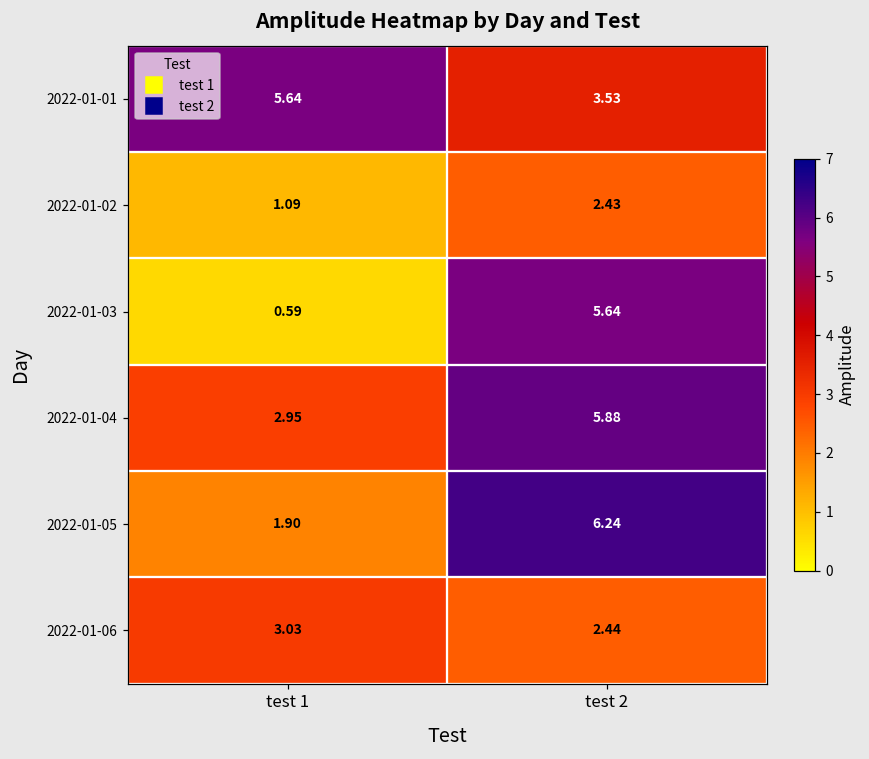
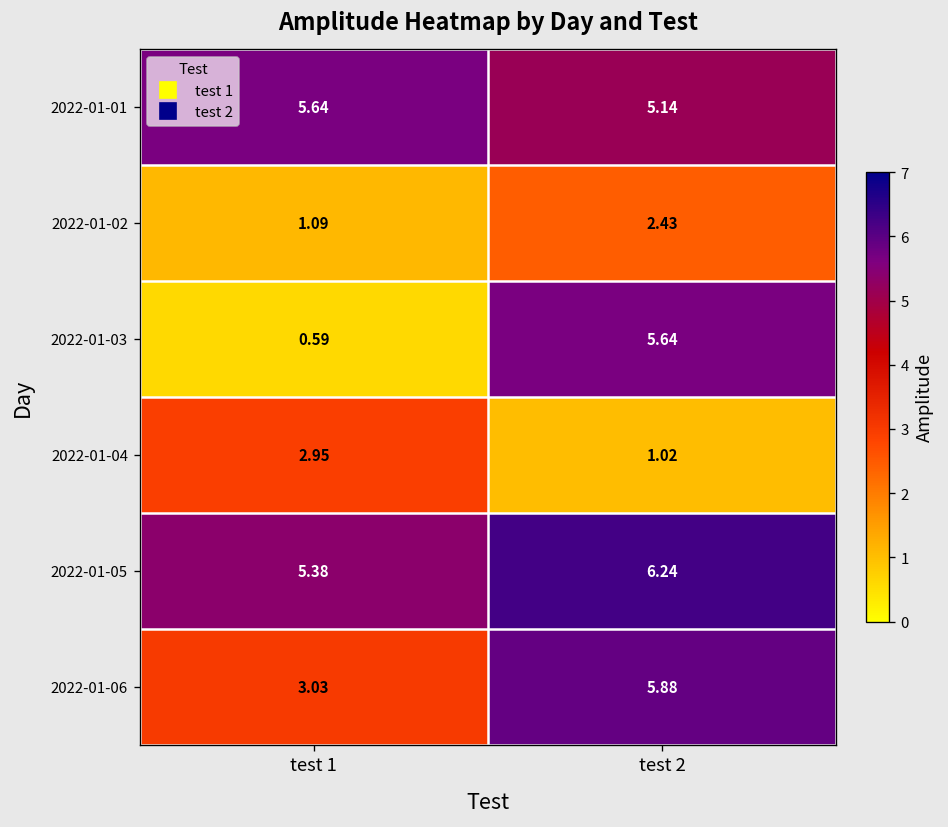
  {
    "2022-01-01": {
      "test 1": 5.64,
-     "test 2": 3.53
+     "test 2": 5.14
    },
    "2022-01-02": {
      "test 1": 1.09,
      "test 2": 2.43
    },
    "2022-01-03": {
      "test 1": 0.59,
      "test 2": 5.64
    },
    "2022-01-04": {
      "test 1": 2.95,
-     "test 2": 5.88
+     "test 2": 1.02
    },
    "2022-01-05": {
-     "test 1": 1.90,
+     "test 1": 5.38,
      "test 2": 6.24
    },
    "2022-01-06": {
      "test 1": 3.03,
-     "test 2": 2.44
+     "test 2": 5.88
    }
  }
